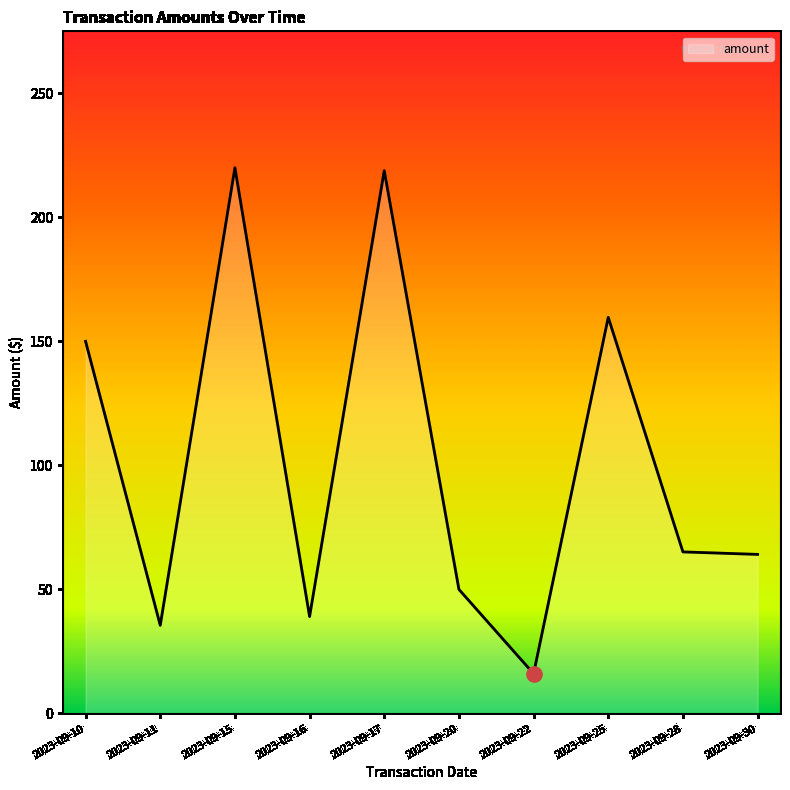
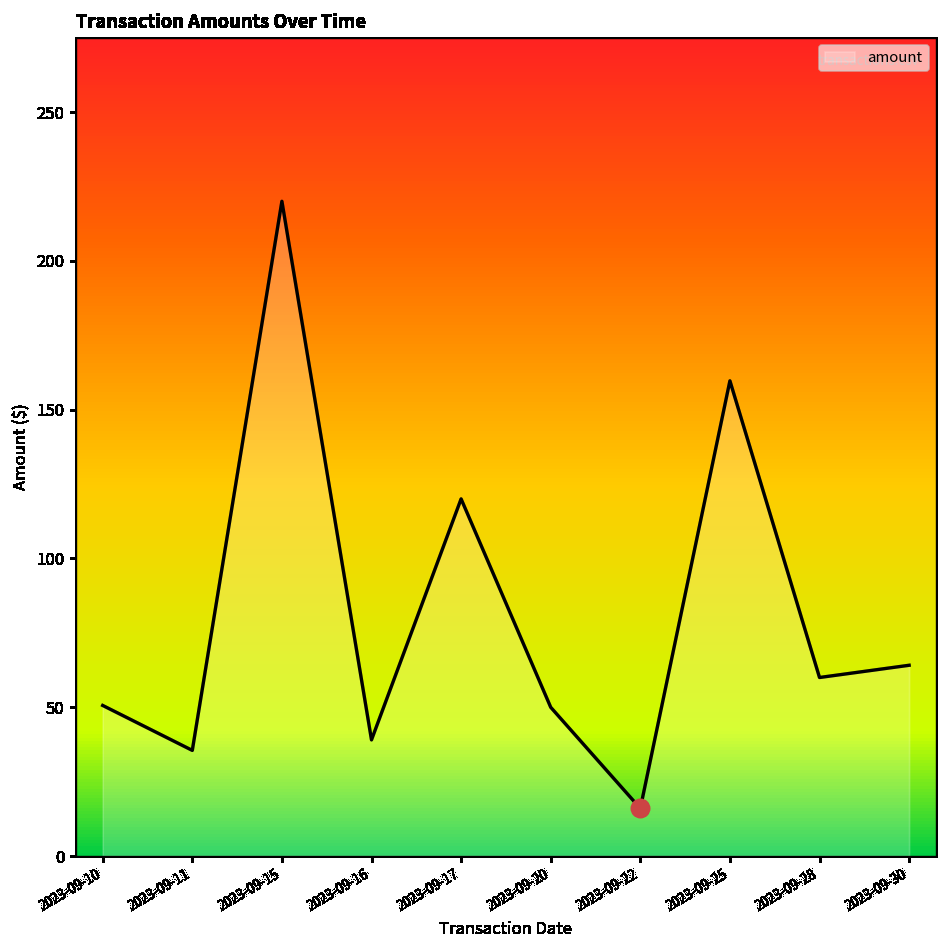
  {
    "amount": {
-     "2023-09-10": 150,
+     "2023-09-10": 51,
      "2023-09-11": 36,
      "2023-09-15": 220,
      "2023-09-16": 39,
-     "2023-09-17": 219,
+     "2023-09-17": 120,
      "2023-09-20": 50,
      "2023-09-25": 160,
-     "2023-09-28": 65,
+     "2023-09-28": 60,
      "2023-09-30": 64
    }
  }
